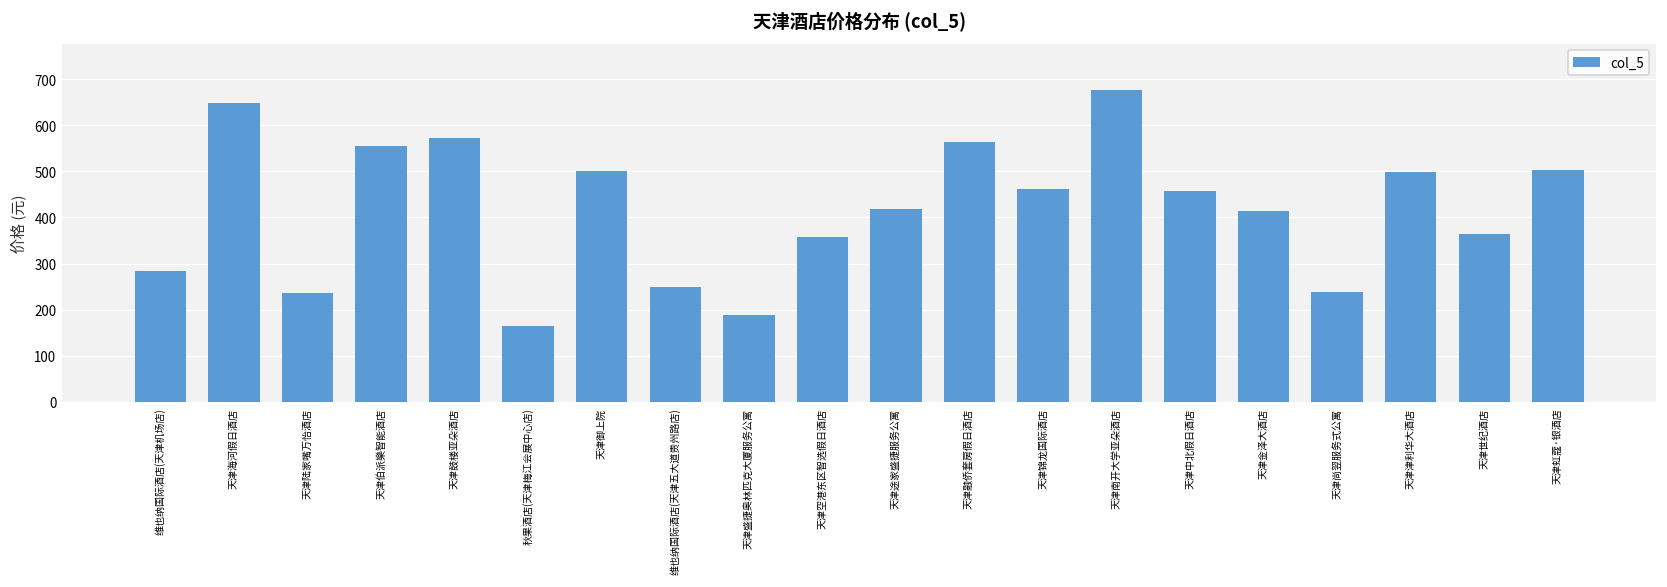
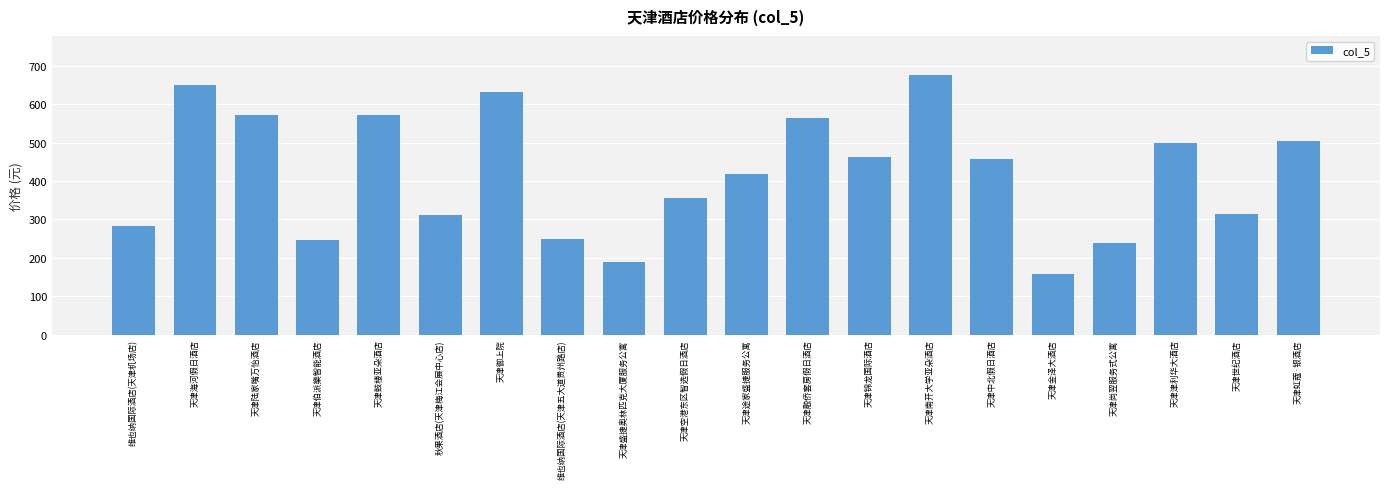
  {
    "维也纳国际酒店(天津机场店)": 280,
    "天津海河假日酒店": 650,
-   "天津陆家嘴万怡酒店": 240,
-   "天津伯派樂智能酒店": 550,
+   "天津陆家嘴万怡酒店": 570,
+   "天津伯派樂智能酒店": 250,
    "天津鼓楼亚朵酒店": 570,
-   "秋果酒店(天津梅江会展中心店)": 160,
-   "天津御上院": 500,
+   "秋果酒店(天津梅江会展中心店)": 310,
+   "天津御上院": 630,
    "维也纳国际酒店(天津五大道贵州路店)": 250,
    "天津盛捷奥林匹克大厦服务公寓": 190,
    "天津空港东区智选假日酒店": 360,
    "天津途家盛捷服务公寓": 420,
    "天津融侨套房假日酒店": 560,
    "天津锦龙国际酒店": 460,
    "天津南开大学亚朵酒店": 680,
    "天津中北假日酒店": 460,
-   "天津金泽大酒店": 410,
+   "天津金泽大酒店": 160,
    "天津尚翌服务式公寓": 240,
    "天津津利华大酒店": 500,
-   "天津世纪酒店": 370,
+   "天津世纪酒店": 310,
    "天津虹蔻·银酒店": 500
  }
